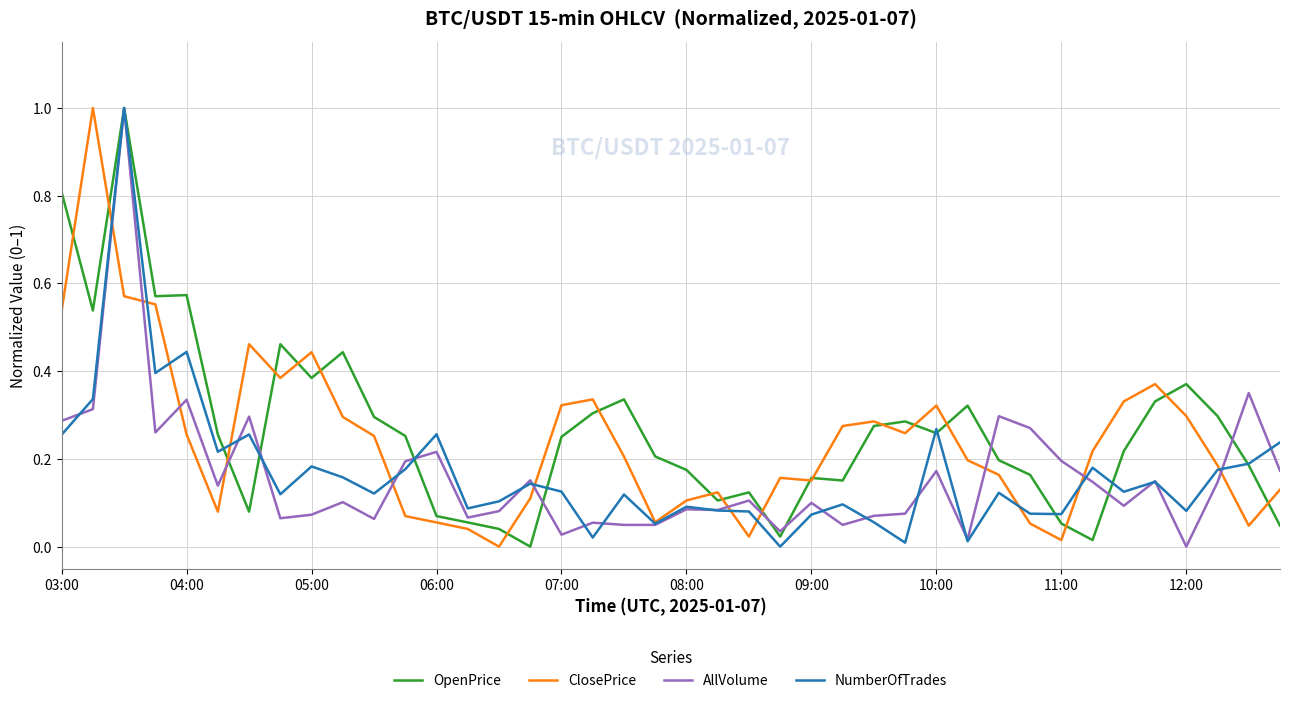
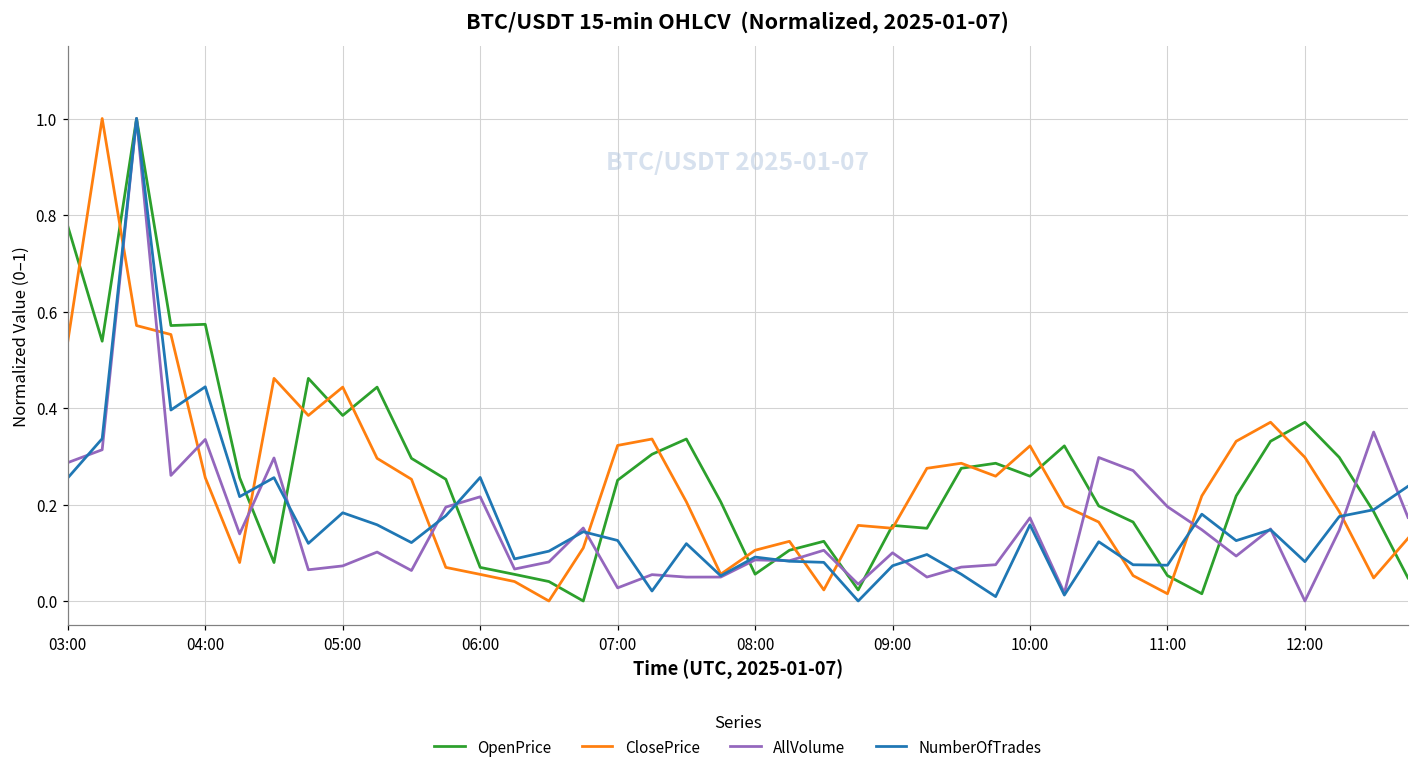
  {
    "OpenPrice": {
-     "03:00": 0.81,
+     "03:00": 0.78,
      "04:00": 0.57,
      "05:00": 0.38,
      "06:00": 0.07,
      "07:00": 0.25,
-     "08:00": 0.17,
+     "08:00": 0.06,
      "09:00": 0.16,
      "10:00": 0.26,
      "11:00": 0.05,
      "12:00": 0.37
    },
    "ClosePrice": {
      "03:00": 0.54,
      "04:00": 0.26,
      "05:00": 0.44,
      "06:00": 0.06,
      "07:00": 0.32,
      "08:00": 0.11,
      "09:00": 0.15,
      "10:00": 0.32,
      "11:00": 0.02,
      "12:00": 0.30
    },
    "AllVolume": {
      "03:00": 0.29,
      "04:00": 0.33,
      "05:00": 0.07,
      "06:00": 0.22,
      "07:00": 0.03,
      "08:00": 0.09,
      "09:00": 0.10,
      "10:00": 0.17,
      "11:00": 0.20,
      "12:00": 0.00
    },
    "NumberOfTrades": {
      "03:00": 0.26,
      "04:00": 0.44,
      "05:00": 0.18,
      "06:00": 0.26,
      "07:00": 0.13,
      "08:00": 0.09,
      "09:00": 0.07,
-     "10:00": 0.27,
+     "10:00": 0.16,
      "11:00": 0.07,
      "12:00": 0.08
    }
  }
